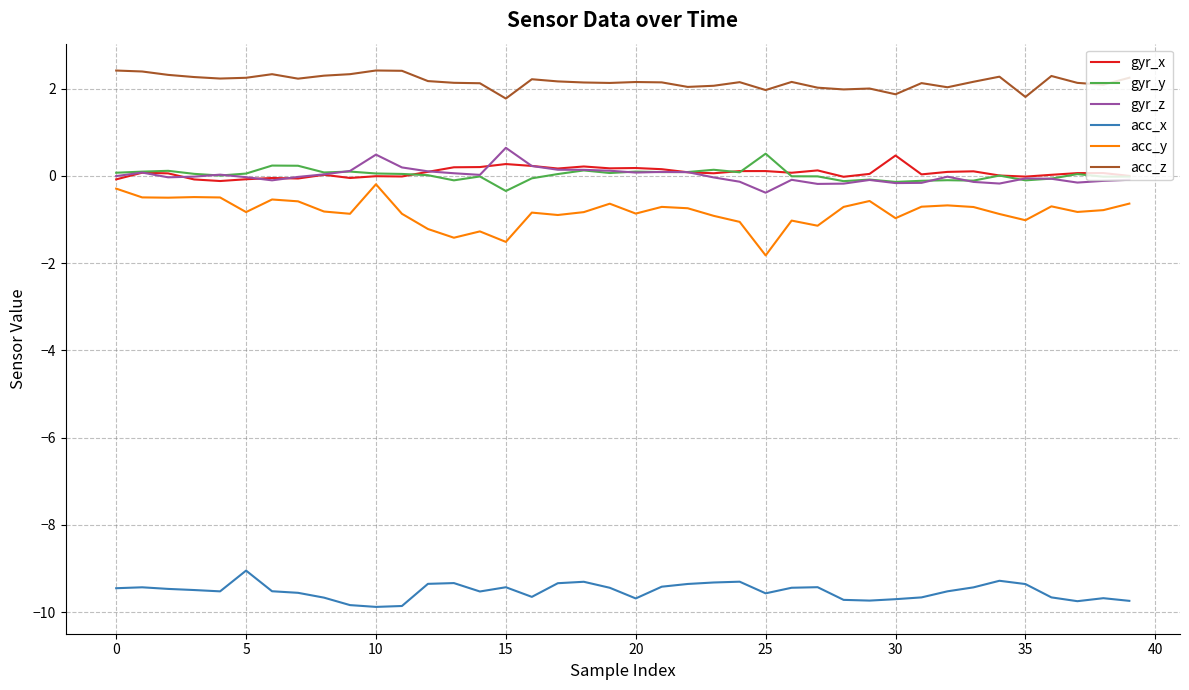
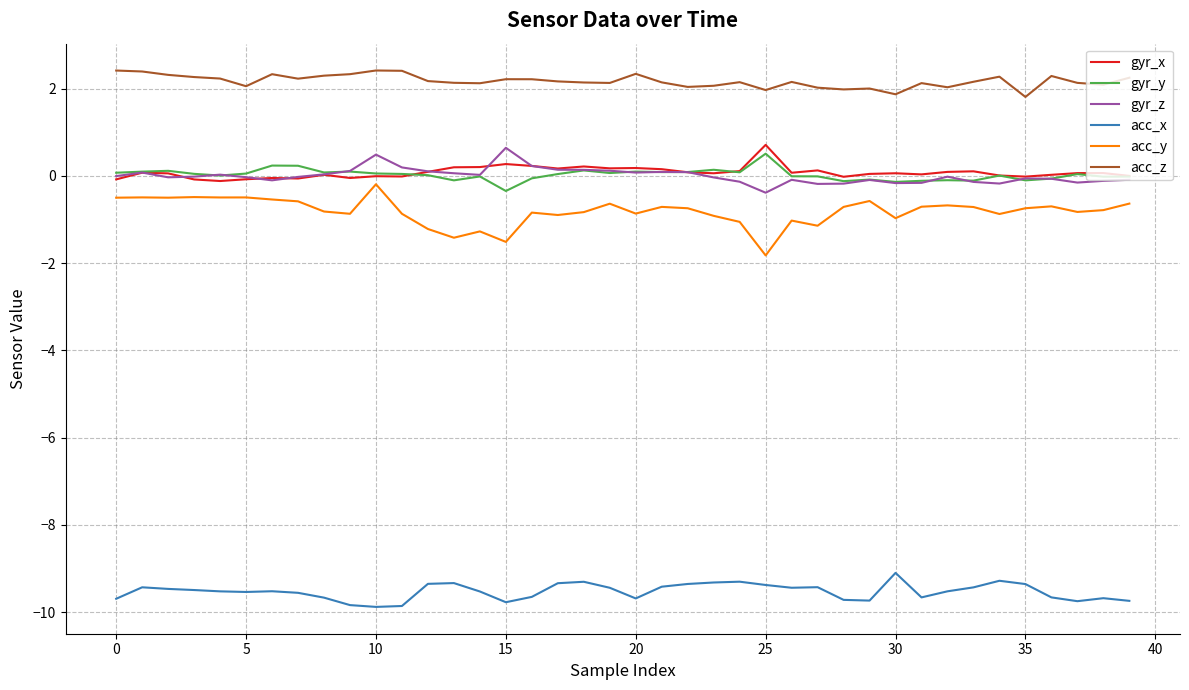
  {
    "gyr_x": {
      "0": -0.1,
      "10": 0.0,
      "15": 0.3,
      "20": 0.2,
-     "25": 0.1,
-     "30": 0.5
+     "25": 0.7,
+     "30": 0.1
    },
    "gyr_y": {
      "0": 0.1,
      "5": 0.1,
      "10": 0.1,
      "15": -0.3,
      "25": 0.5
    },
    "gyr_z": {
      "0": 0.0,
      "10": 0.5,
      "15": 0.6,
      "25": -0.4
    },
    "acc_x": {
-     "0": -9.5,
-     "5": -9.1,
+     "0": -9.7,
+     "5": -9.5,
      "10": -9.9,
-     "15": -9.4,
+     "15": -9.8,
      "20": -9.7,
-     "25": -9.6,
-     "30": -9.7,
+     "25": -9.4,
+     "30": -9.1,
      "35": -9.4
    },
    "acc_y": {
-     "0": -0.3,
-     "5": -0.8,
+     "0": -0.5,
+     "5": -0.5,
      "10": -0.2,
      "15": -1.5,
      "20": -0.9,
      "25": -1.8,
      "30": -1.0,
-     "35": -1.0
+     "35": -0.7
    },
    "acc_z": {
      "0": 2.4,
-     "5": 2.3,
+     "5": 2.1,
      "10": 2.4,
-     "15": 1.8,
-     "20": 2.2,
+     "15": 2.2,
+     "20": 2.3,
      "25": 2.0,
      "30": 1.9,
      "35": 1.8
    }
  }
